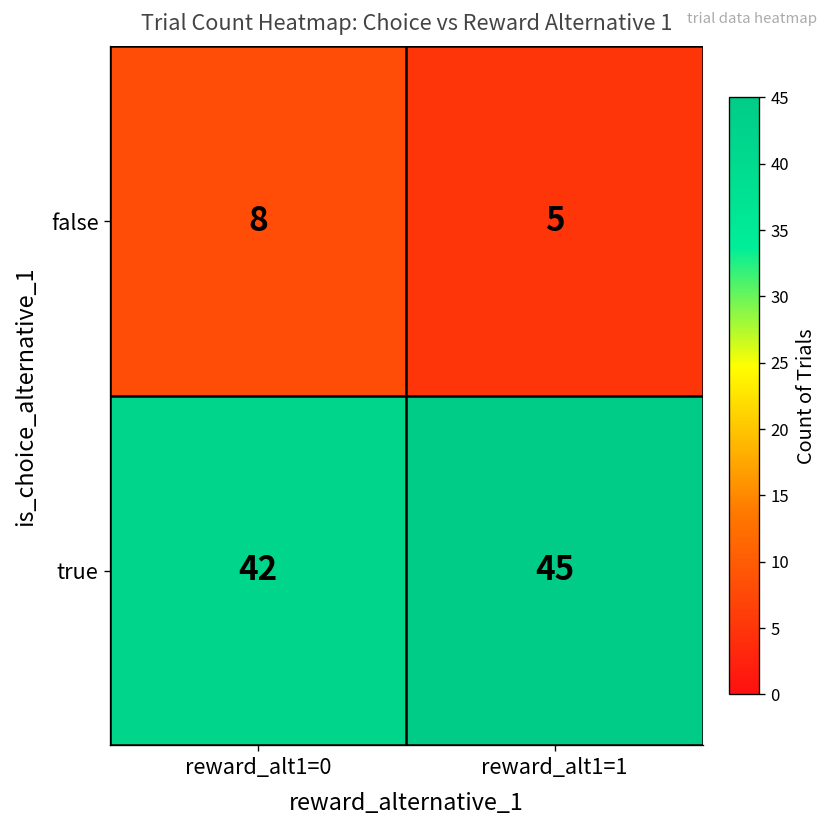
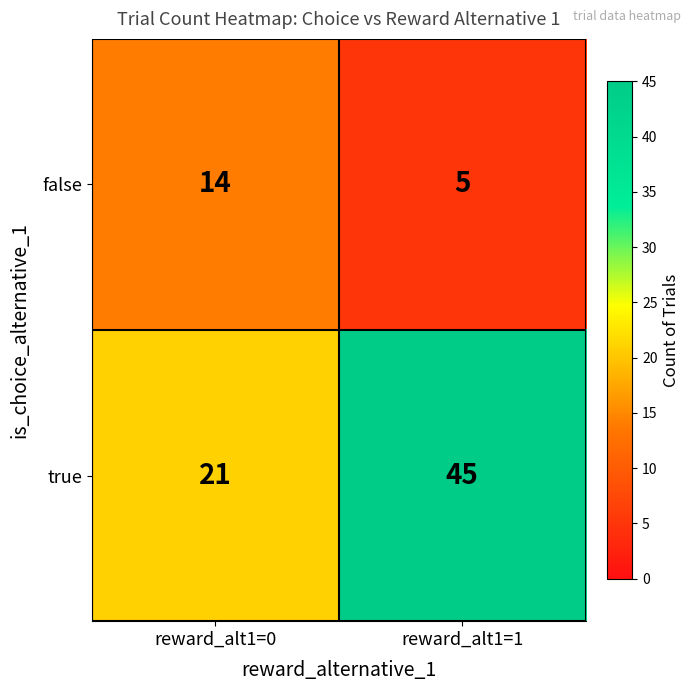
  {
    "false": {
-     "reward_alt1=0": 8,
+     "reward_alt1=0": 14,
      "reward_alt1=1": 5
    },
    "true": {
-     "reward_alt1=0": 42,
+     "reward_alt1=0": 21,
      "reward_alt1=1": 45
    }
  }
